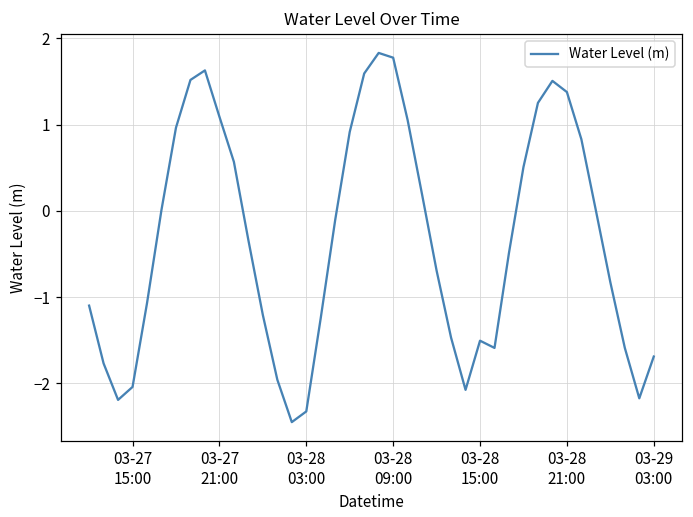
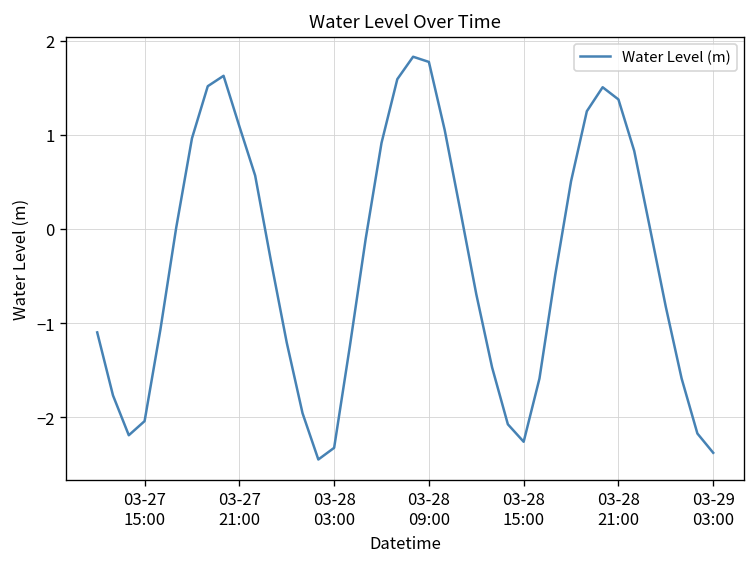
  {
    "03-27 15:00": -2.0,
    "03-27 21:00": 1.1,
    "03-28 03:00": -2.3,
    "03-28 09:00": 1.8,
-   "03-28 15:00": -1.5,
+   "03-28 15:00": -2.3,
    "03-28 21:00": 1.4,
-   "03-29 03:00": -1.7
+   "03-29 03:00": -2.4
  }
